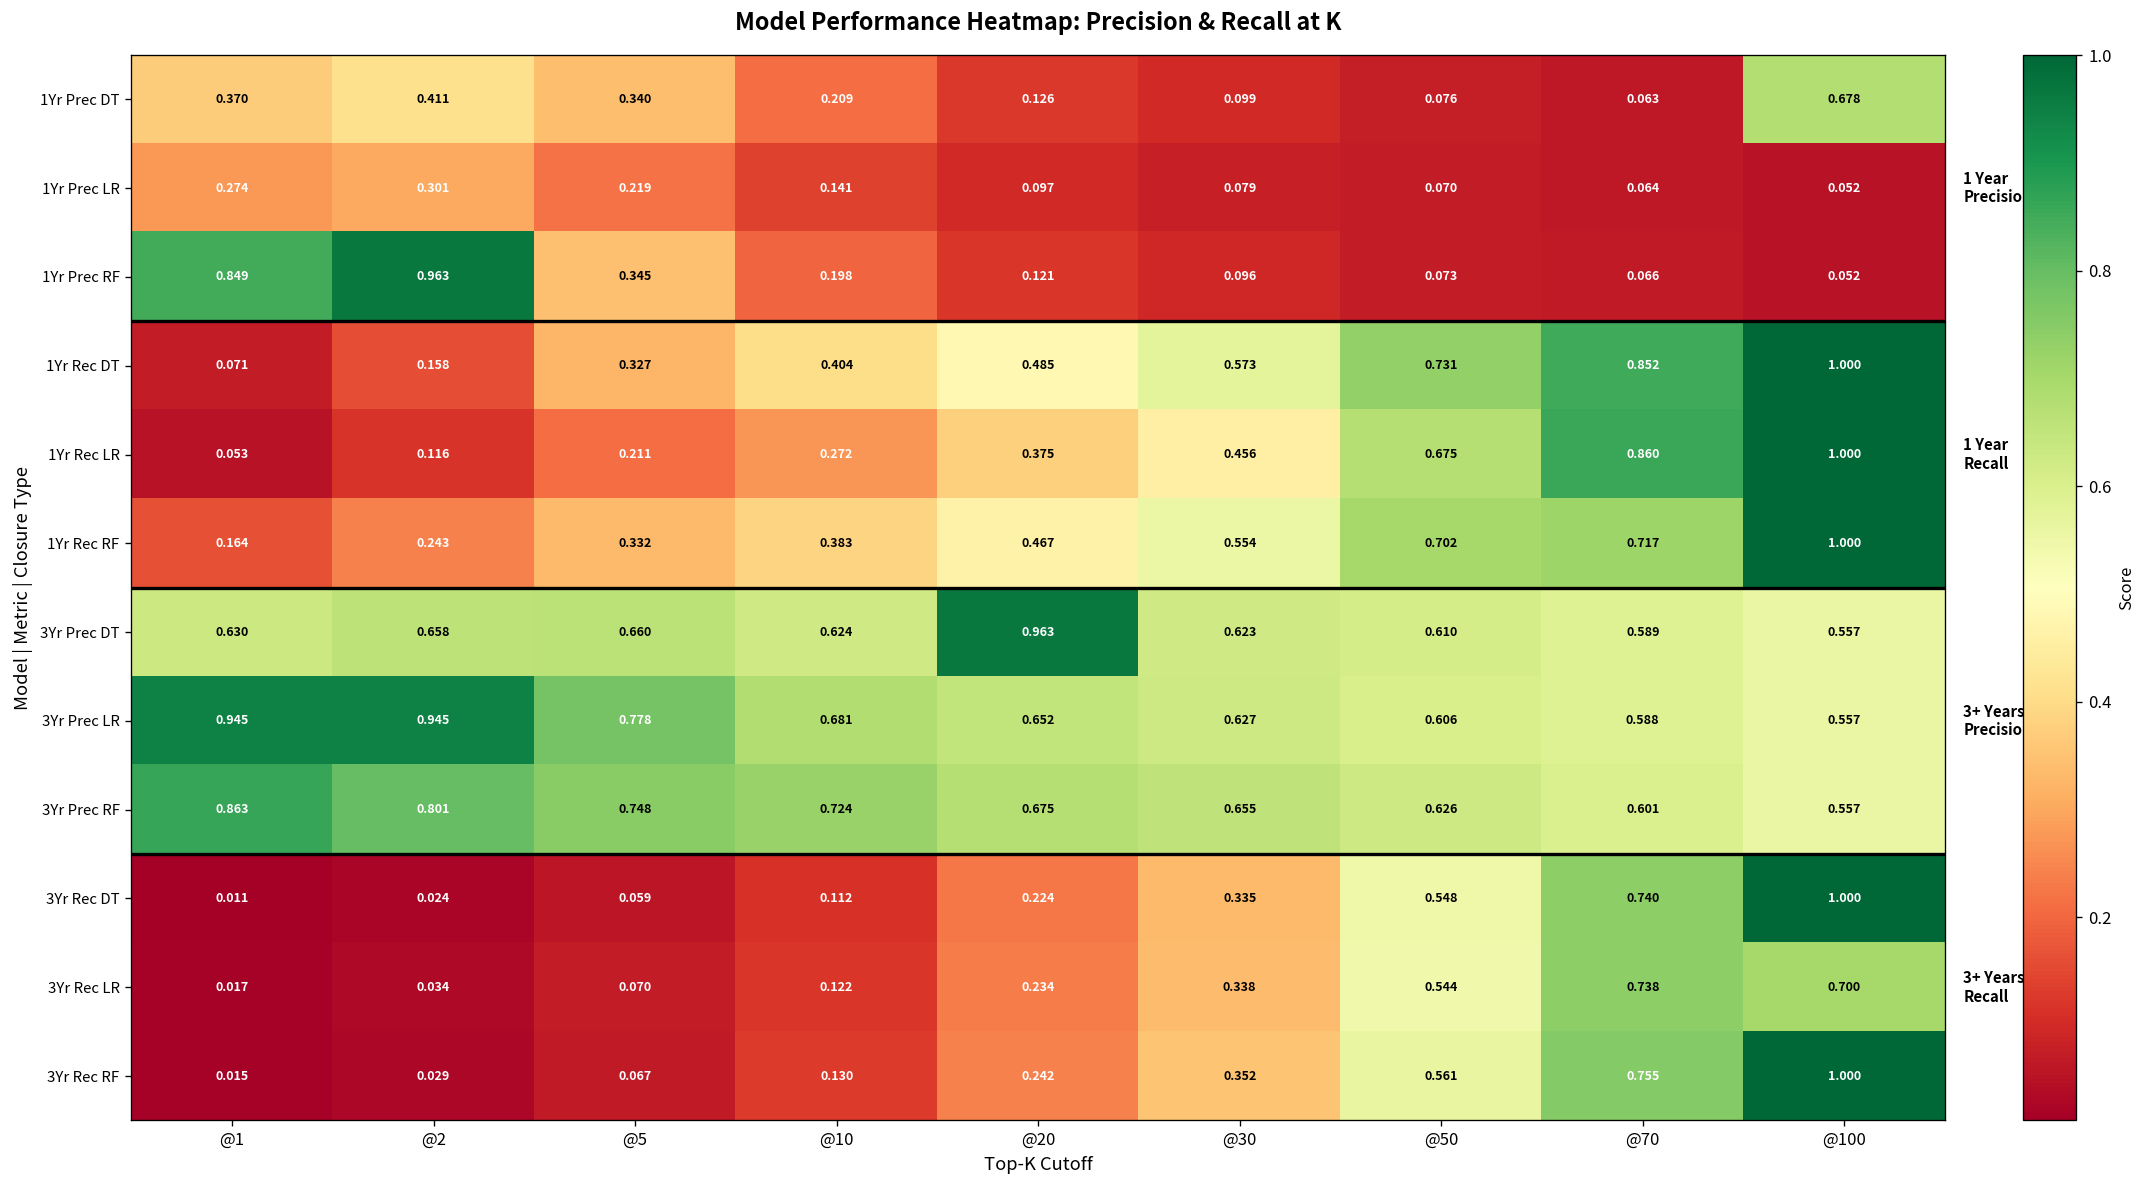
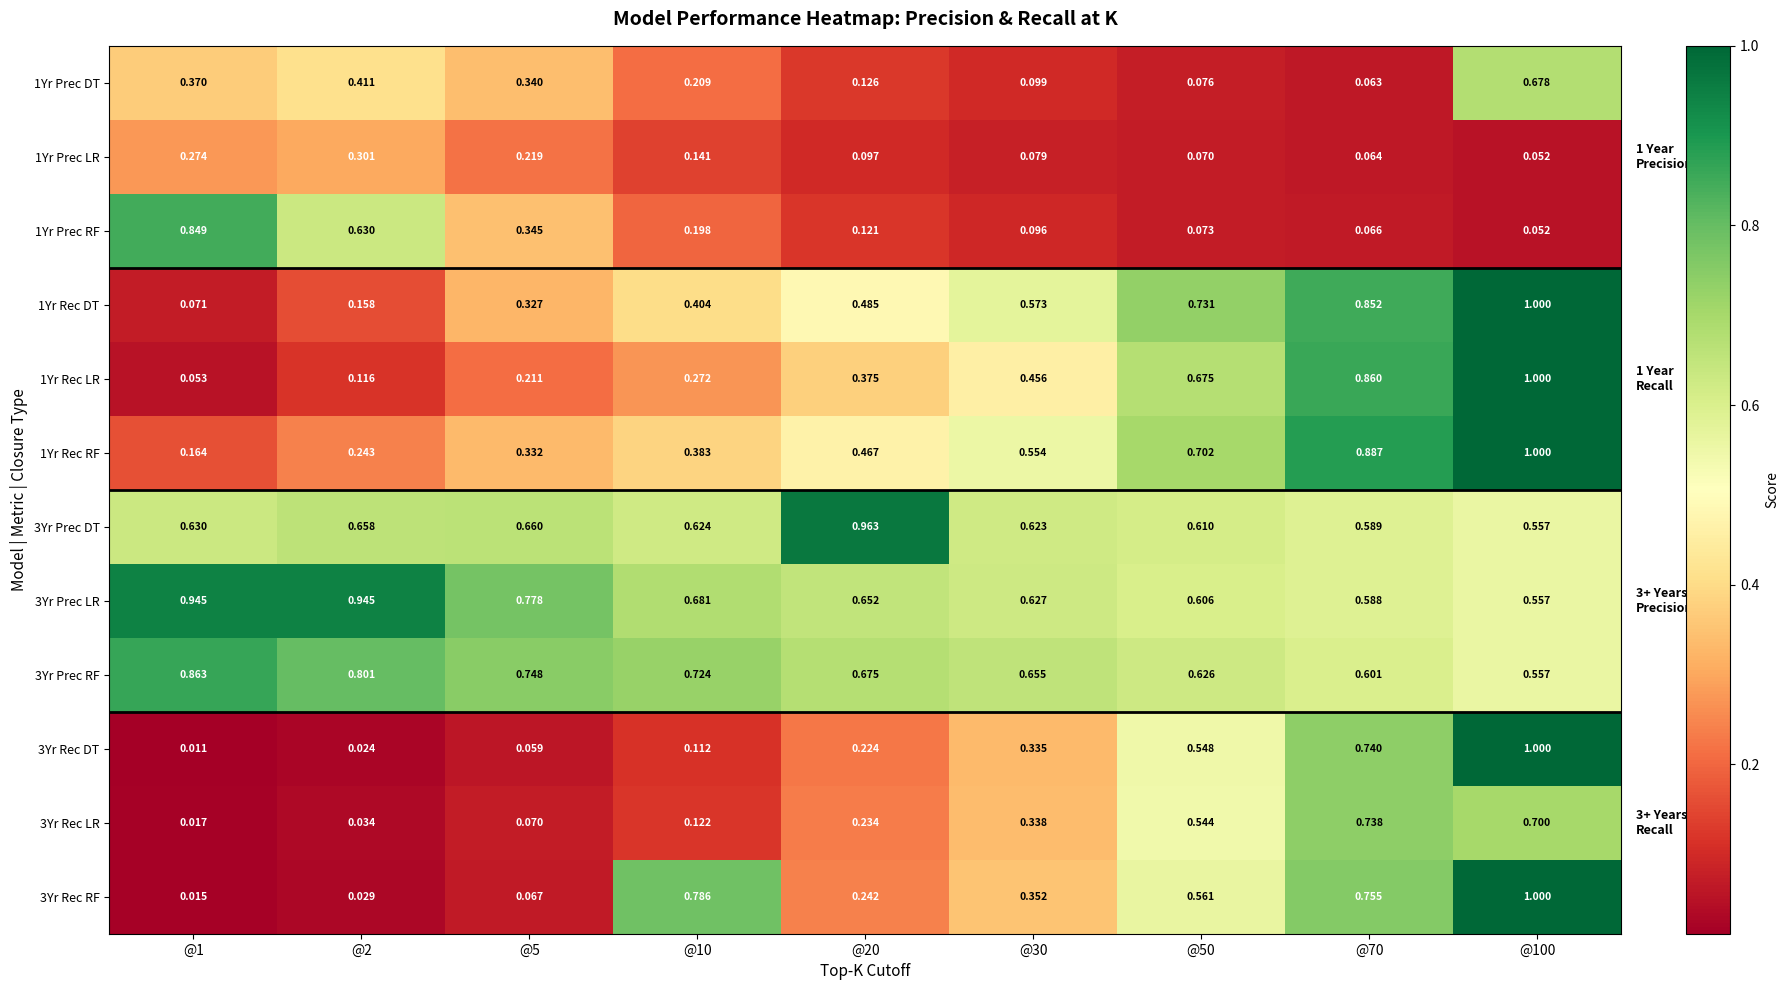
  {
    "1Yr Prec DT": {
      "@1": 0.370,
      "@2": 0.411,
      "@5": 0.340,
      "@10": 0.209,
      "@20": 0.126,
      "@30": 0.099,
      "@50": 0.076,
      "@70": 0.063,
      "@100": 0.678
    },
    "1Yr Prec LR": {
      "@1": 0.274,
      "@2": 0.301,
      "@5": 0.219,
      "@10": 0.141,
      "@20": 0.097,
      "@30": 0.079,
      "@50": 0.070,
      "@70": 0.064,
      "@100": 0.052
    },
    "1Yr Prec RF": {
      "@1": 0.849,
-     "@2": 0.963,
+     "@2": 0.630,
      "@5": 0.345,
      "@10": 0.198,
      "@20": 0.121,
      "@30": 0.096,
      "@50": 0.073,
      "@70": 0.066,
      "@100": 0.052
    },
    "1Yr Rec DT": {
      "@1": 0.071,
      "@2": 0.158,
      "@5": 0.327,
      "@10": 0.404,
      "@20": 0.485,
      "@30": 0.573,
      "@50": 0.731,
      "@70": 0.852,
      "@100": 1.000
    },
    "1Yr Rec LR": {
      "@1": 0.053,
      "@2": 0.116,
      "@5": 0.211,
      "@10": 0.272,
      "@20": 0.375,
      "@30": 0.456,
      "@50": 0.675,
      "@70": 0.860,
      "@100": 1.000
    },
    "1Yr Rec RF": {
      "@1": 0.164,
      "@2": 0.243,
      "@5": 0.332,
      "@10": 0.383,
      "@20": 0.467,
      "@30": 0.554,
      "@50": 0.702,
-     "@70": 0.717,
+     "@70": 0.887,
      "@100": 1.000
    },
    "3Yr Prec DT": {
      "@1": 0.630,
      "@2": 0.658,
      "@5": 0.660,
      "@10": 0.624,
      "@20": 0.963,
      "@30": 0.623,
      "@50": 0.610,
      "@70": 0.589,
      "@100": 0.557
    },
    "3Yr Prec LR": {
      "@1": 0.945,
      "@2": 0.945,
      "@5": 0.778,
      "@10": 0.681,
      "@20": 0.652,
      "@30": 0.627,
      "@50": 0.606,
      "@70": 0.588,
      "@100": 0.557
    },
    "3Yr Prec RF": {
      "@1": 0.863,
      "@2": 0.801,
      "@5": 0.748,
      "@10": 0.724,
      "@20": 0.675,
      "@30": 0.655,
      "@50": 0.626,
      "@70": 0.601,
      "@100": 0.557
    },
    "3Yr Rec DT": {
      "@1": 0.011,
      "@2": 0.024,
      "@5": 0.059,
      "@10": 0.112,
      "@20": 0.224,
      "@30": 0.335,
      "@50": 0.548,
      "@70": 0.740,
      "@100": 1.000
    },
    "3Yr Rec LR": {
      "@1": 0.017,
      "@2": 0.034,
      "@5": 0.070,
      "@10": 0.122,
      "@20": 0.234,
      "@30": 0.338,
      "@50": 0.544,
      "@70": 0.738,
      "@100": 0.700
    },
    "3Yr Rec RF": {
      "@1": 0.015,
      "@2": 0.029,
      "@5": 0.067,
-     "@10": 0.130,
+     "@10": 0.786,
      "@20": 0.242,
      "@30": 0.352,
      "@50": 0.561,
      "@70": 0.755,
      "@100": 1.000
    }
  }
